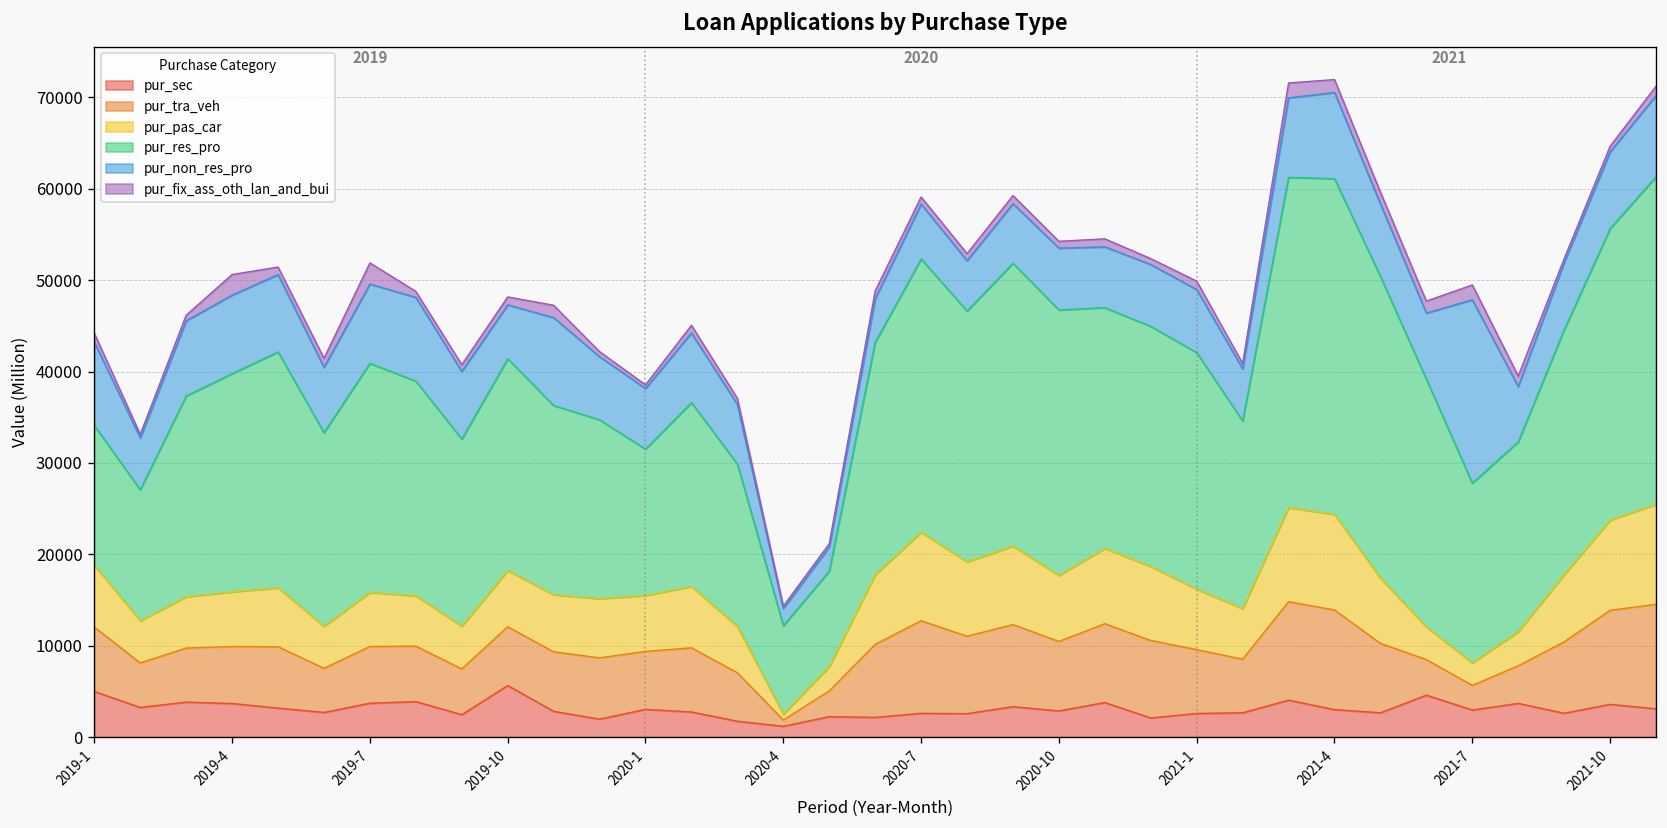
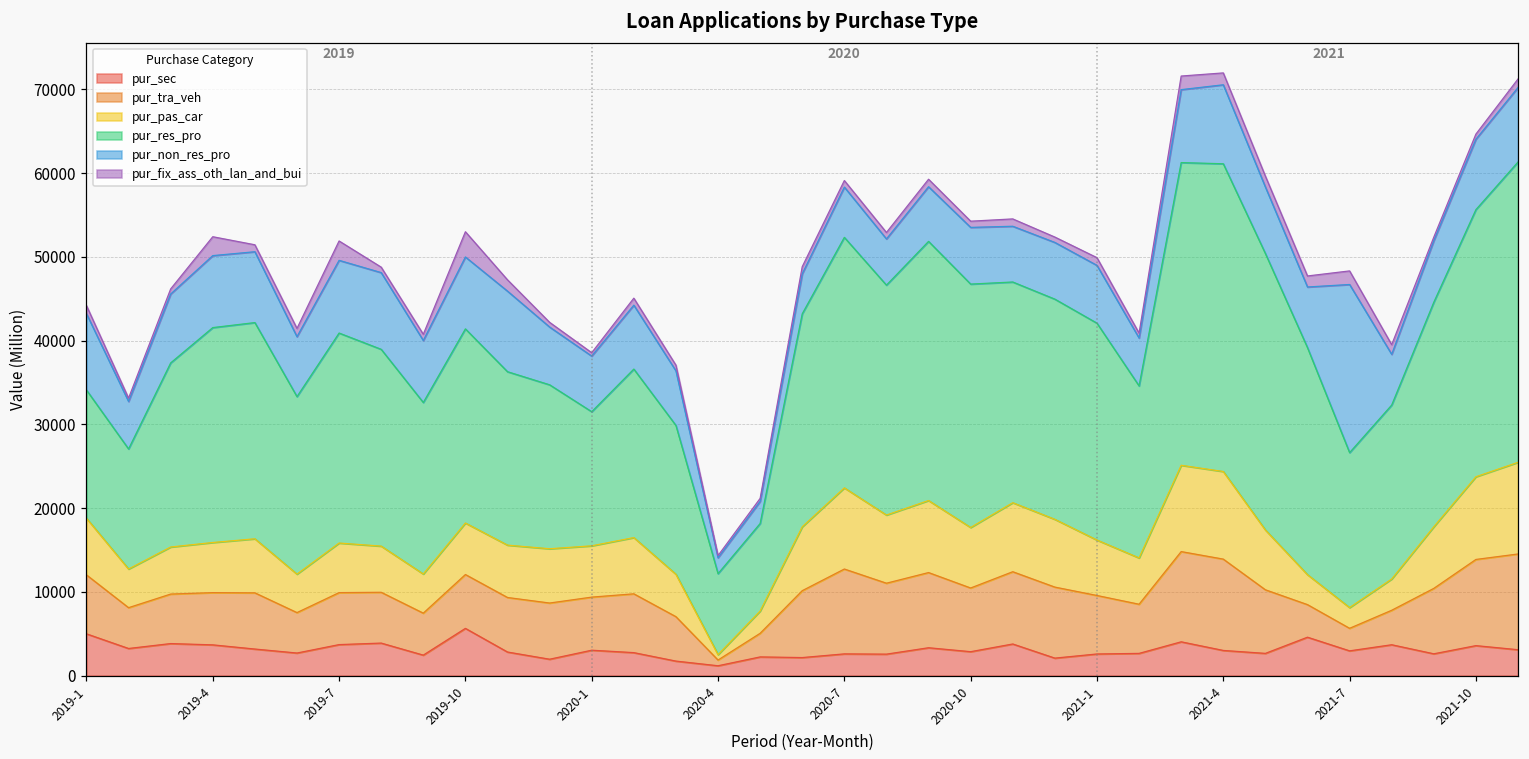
  {
    "pur_res_pro": {
      "2019-1": 15000,
-     "2019-4": 24000,
+     "2019-4": 26000,
      "2019-7": 25000,
      "2019-10": 23000,
      "2020-1": 16000,
      "2020-4": 10000,
      "2020-7": 30000,
      "2020-10": 29000,
      "2021-1": 26000,
      "2021-4": 37000,
-     "2021-7": 20000,
+     "2021-7": 19000,
      "2021-10": 32000
    },
    "pur_non_res_pro": {
      "2019-1": 9000,
      "2019-4": 9000,
      "2019-7": 9000,
-     "2019-10": 6000,
+     "2019-10": 9000,
      "2020-1": 7000,
      "2020-7": 6000,
      "2020-10": 7000,
      "2021-1": 7000,
      "2021-4": 9000,
      "2021-7": 20000,
      "2021-10": 8000
    },
    "pur_fix_ass_oth_lan_and_bui": {
      "2019-1": 1000,
      "2019-4": 2000,
      "2019-7": 2000,
-     "2019-10": 1000,
+     "2019-10": 3000,
      "2020-1": 0,
      "2020-7": 1000,
      "2020-10": 1000,
      "2021-1": 1000,
      "2021-4": 1000,
      "2021-7": 2000,
      "2021-10": 1000
    }
  }
